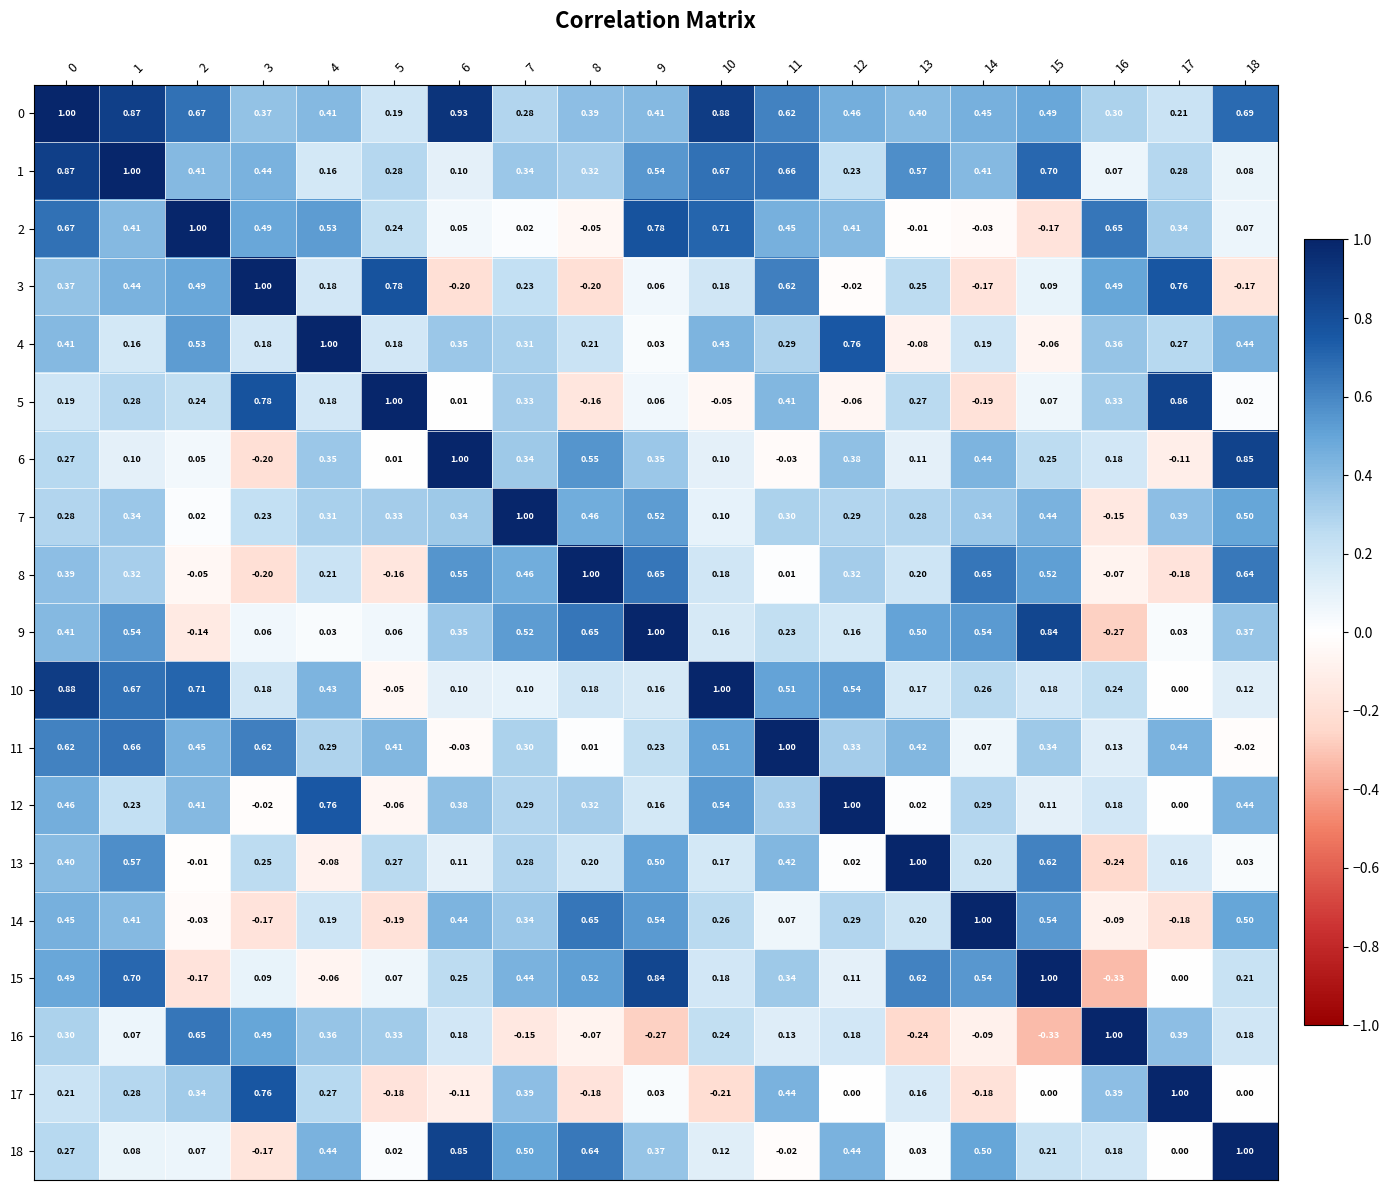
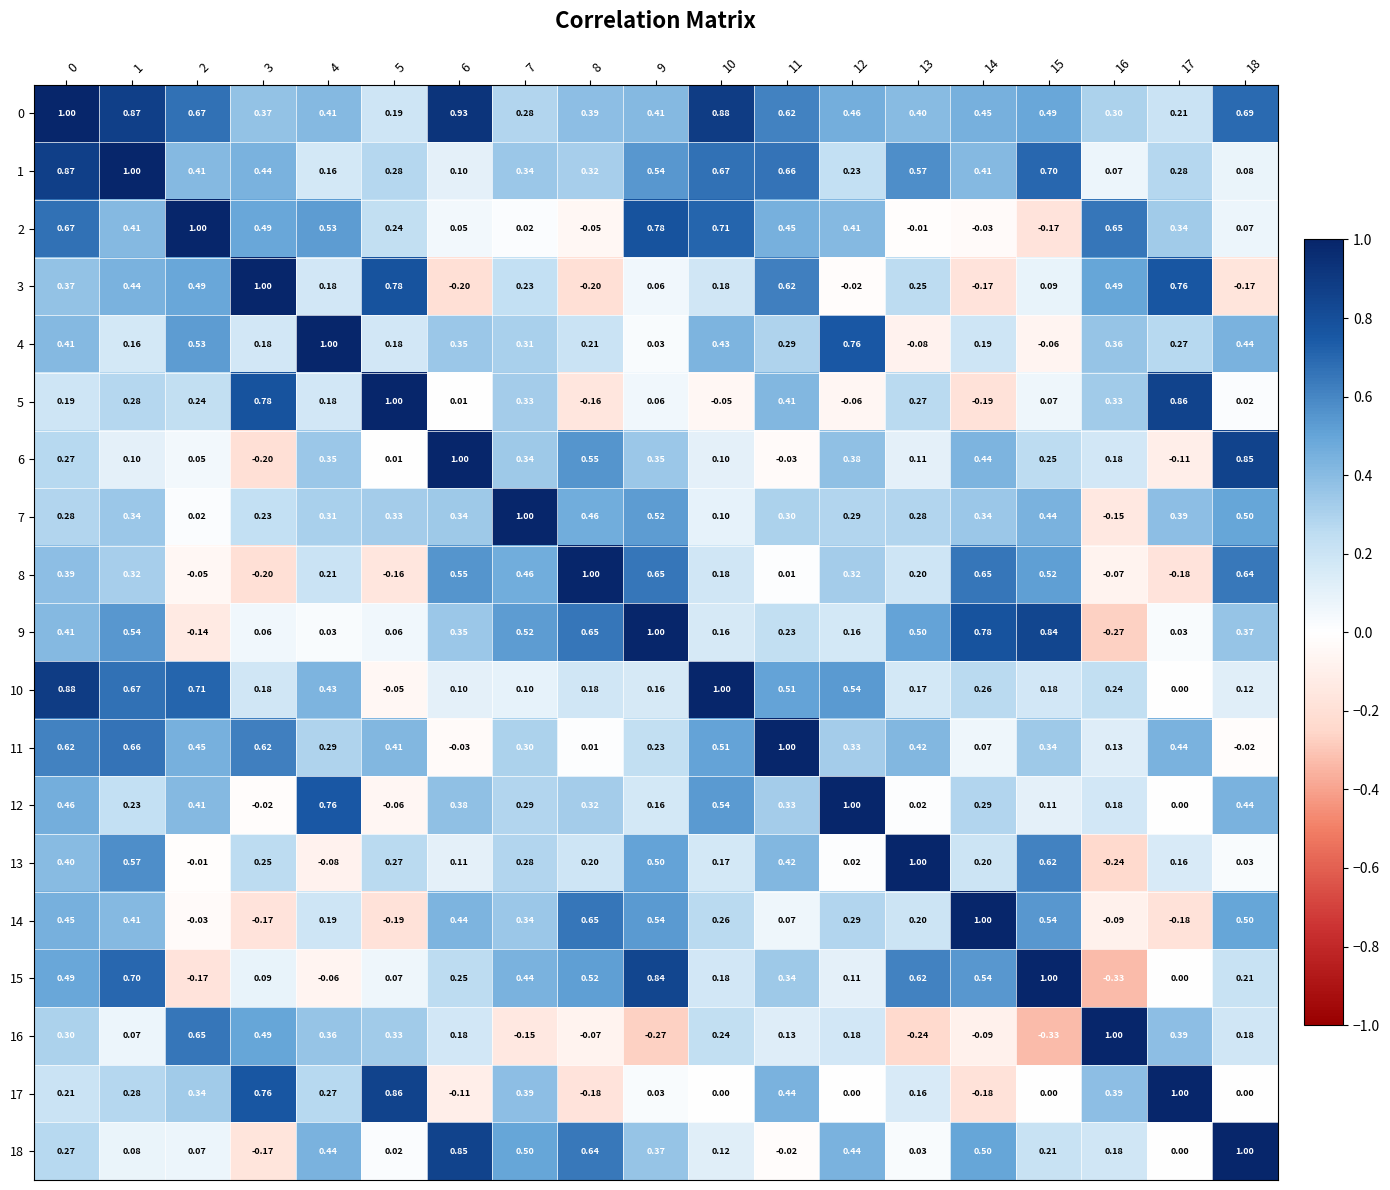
  {
    "9": {
      "0": 0.41,
      "1": 0.54,
      "2": -0.14,
      "3": 0.06,
      "4": 0.03,
      "5": 0.06,
      "6": 0.35,
      "7": 0.52,
      "8": 0.65,
      "9": 1.00,
      "10": 0.16,
      "11": 0.23,
      "12": 0.16,
      "13": 0.50,
-     "14": 0.54,
+     "14": 0.78,
      "15": 0.84,
      "16": -0.27,
      "17": 0.03,
      "18": 0.37
    },
    "17": {
      "0": 0.21,
      "1": 0.28,
      "2": 0.34,
      "3": 0.76,
      "4": 0.27,
-     "5": -0.18,
+     "5": 0.86,
      "6": -0.11,
      "7": 0.39,
      "8": -0.18,
      "9": 0.03,
-     "10": -0.21,
+     "10": 0.00,
      "11": 0.44,
      "12": 0.00,
      "13": 0.16,
      "14": -0.18,
      "15": 0.00,
      "16": 0.39,
      "17": 1.00,
      "18": 0.00
    }
  }
